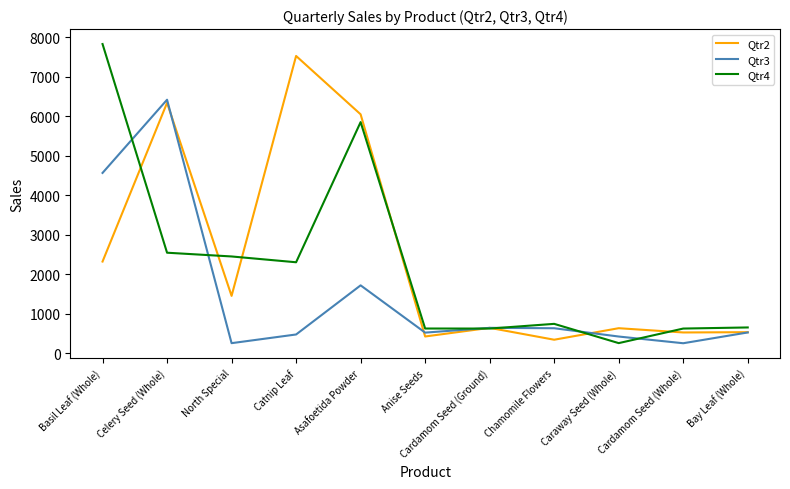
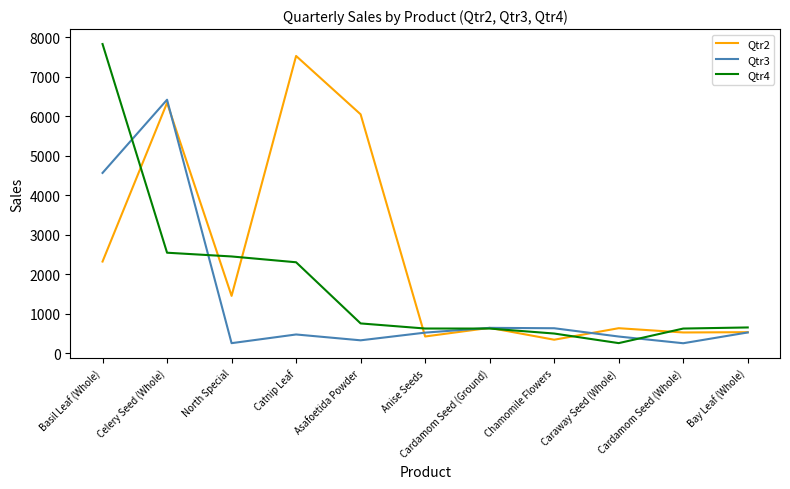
  {
    "Qtr2": {
      "Basil Leaf (Whole)": 2300,
      "Celery Seed (Whole)": 6300,
      "North Special": 1500,
      "Catnip Leaf": 7500,
      "Asafoetida Powder": 6100,
      "Anise Seeds": 400,
      "Chamomile Flowers": 300,
      "Caraway Seed (Whole)": 600,
      "Cardamom Seed (Whole)": 500
    },
    "Qtr3": {
      "Basil Leaf (Whole)": 4600,
      "Celery Seed (Whole)": 6400,
      "North Special": 300,
      "Catnip Leaf": 500,
-     "Asafoetida Powder": 1700,
+     "Asafoetida Powder": 300,
      "Anise Seeds": 500,
      "Chamomile Flowers": 600,
      "Caraway Seed (Whole)": 400,
      "Cardamom Seed (Whole)": 300
    },
    "Qtr4": {
      "Basil Leaf (Whole)": 7800,
      "Celery Seed (Whole)": 2500,
      "North Special": 2500,
      "Catnip Leaf": 2300,
-     "Asafoetida Powder": 5900,
+     "Asafoetida Powder": 800,
      "Anise Seeds": 600,
-     "Chamomile Flowers": 700,
+     "Chamomile Flowers": 500,
      "Caraway Seed (Whole)": 300,
      "Cardamom Seed (Whole)": 600,
      "Bay Leaf (Whole)": 700
    }
  }
